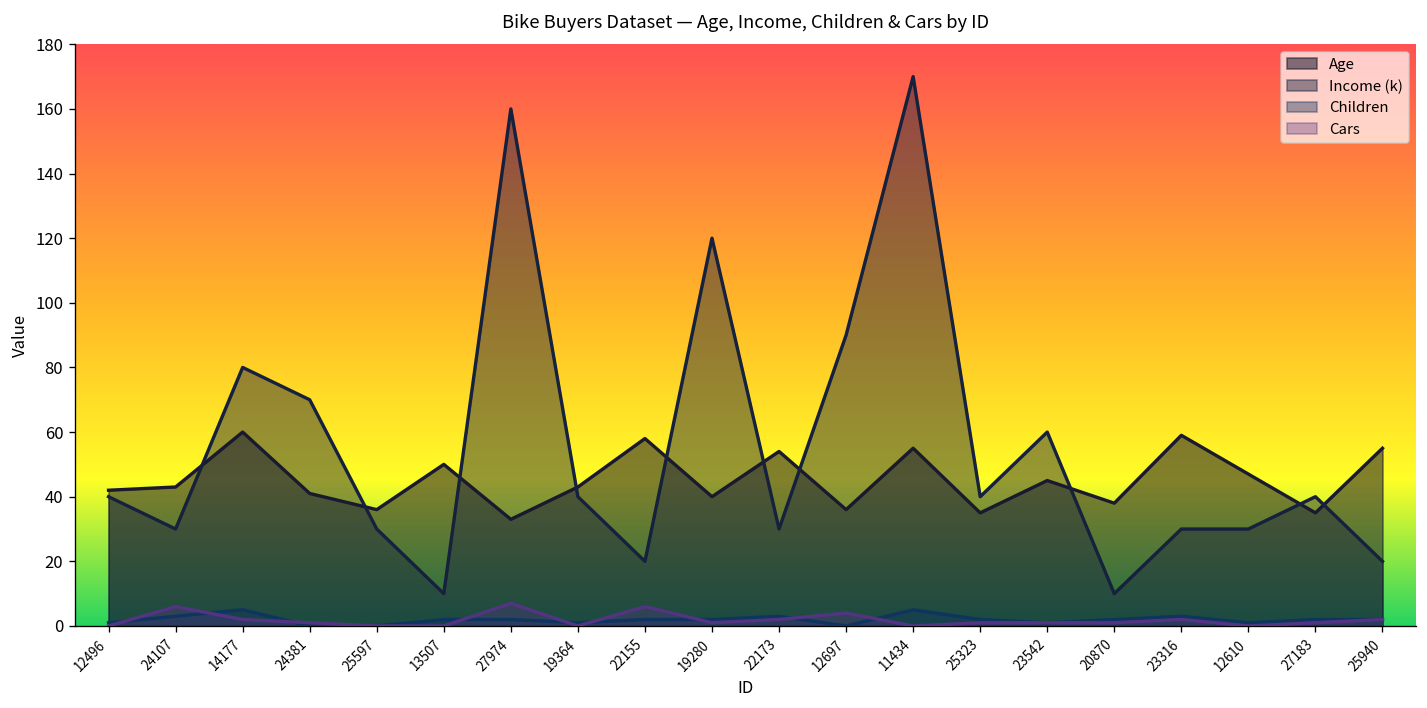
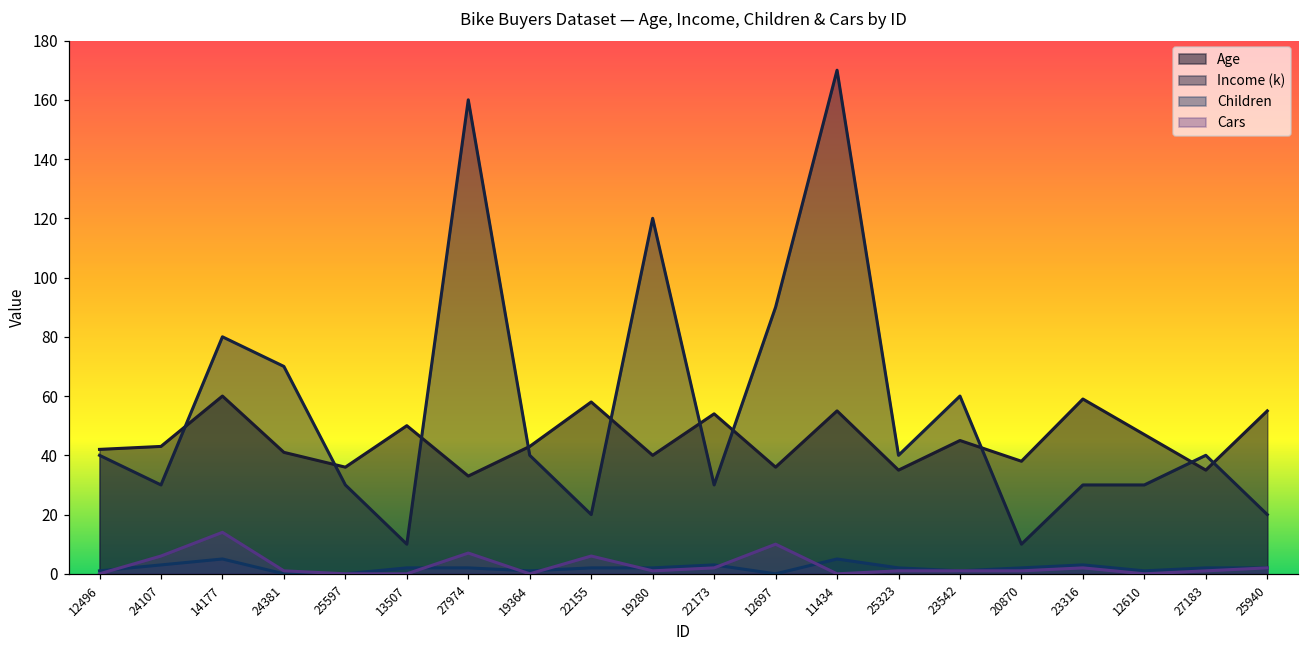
  {
    "Cars": {
      "12496": 0,
      "24107": 6,
-     "14177": 2,
+     "14177": 14,
      "24381": 1,
      "13507": 0,
      "27974": 7,
      "19364": 0,
      "22155": 6,
      "19280": 1,
      "22173": 2,
-     "12697": 4,
+     "12697": 10,
      "11434": 0,
      "25323": 1,
      "20870": 1,
      "23316": 2,
      "12610": 0,
      "27183": 1
    }
  }
